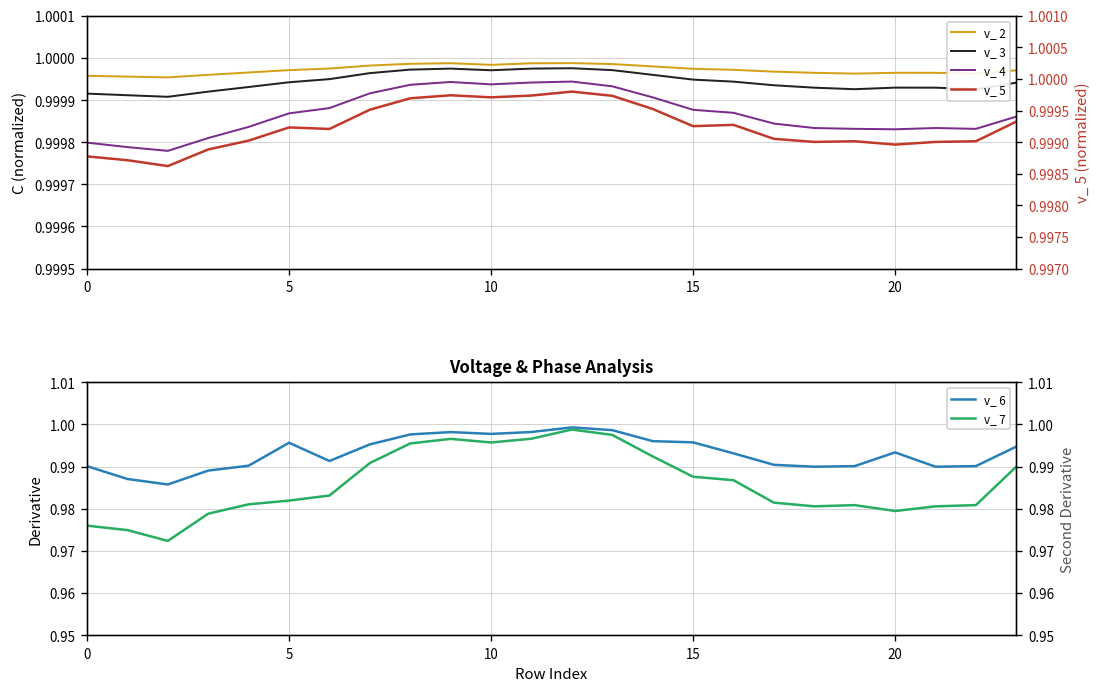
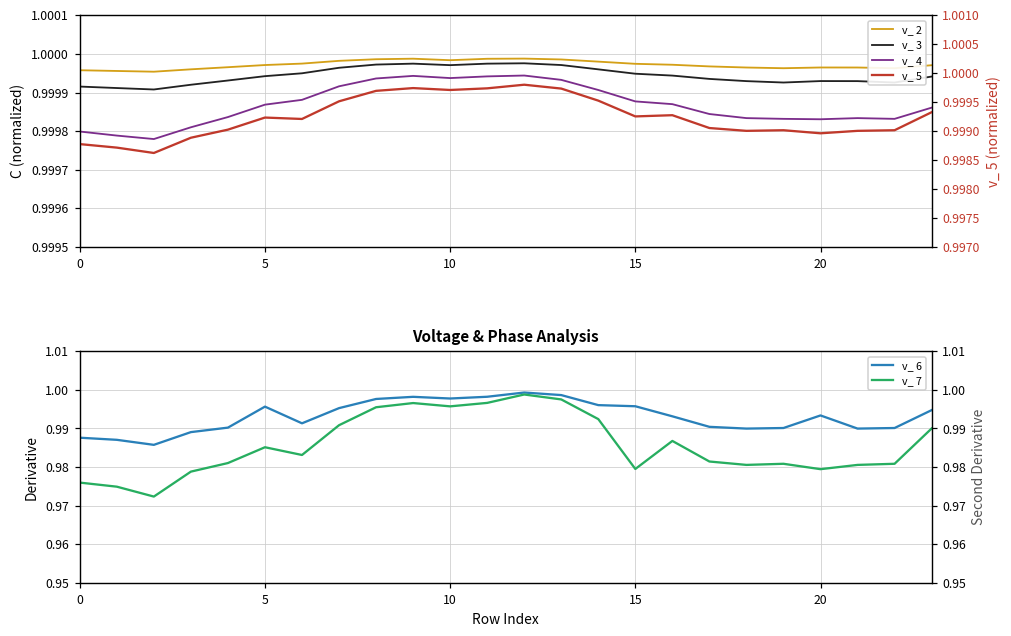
  {
    "Voltage & Phase Analysis": {
      "v_ 6": {
-       "0": 0.990,
+       "0": 0.988,
        "5": 0.996,
        "10": 0.998,
        "15": 0.996,
        "20": 0.993
      },
      "v_ 7": {
        "0": 0.976,
-       "5": 0.982,
+       "5": 0.985,
        "10": 0.996,
-       "15": 0.988,
+       "15": 0.980,
        "20": 0.979
      }
    }
  }
